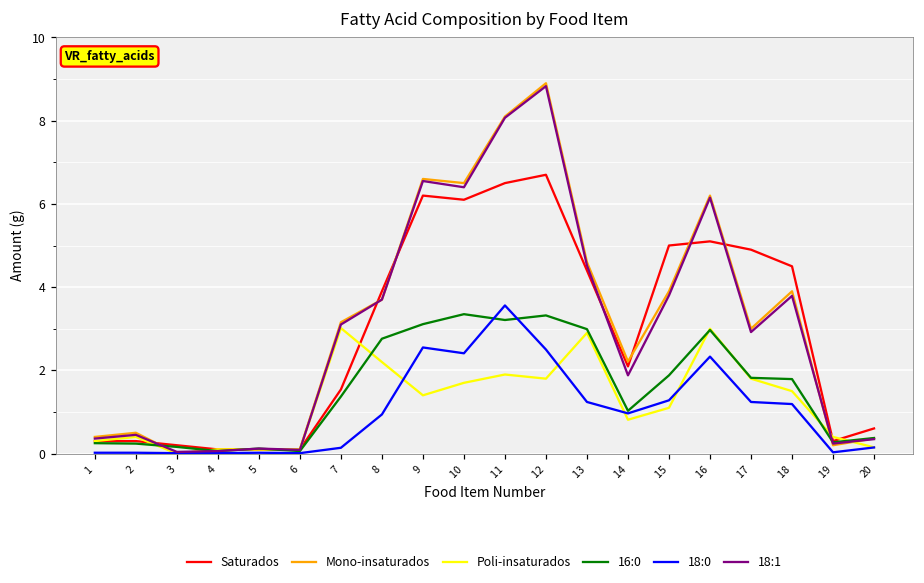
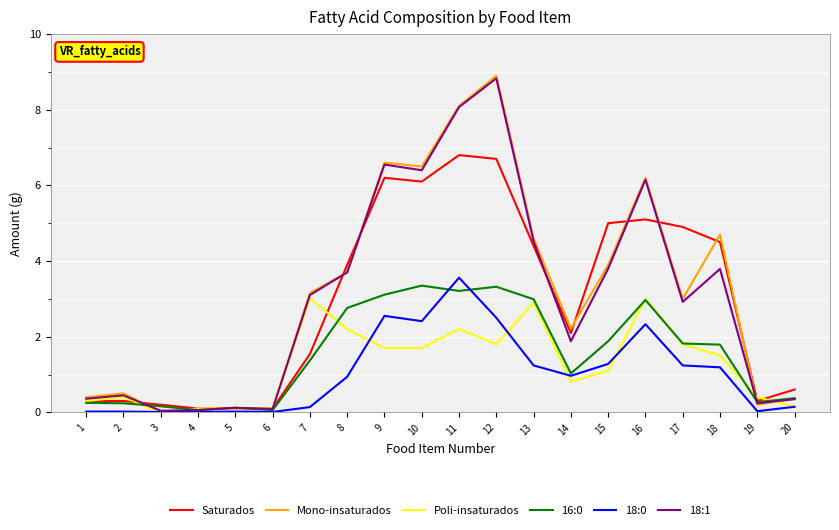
  {
    "Saturados": {
      "7": 1.5,
      "8": 3.9,
      "9": 6.2,
      "10": 6.1,
-     "11": 6.5,
+     "11": 6.8,
      "12": 6.7,
      "13": 4.4,
      "14": 2.1,
      "15": 5.0,
      "16": 5.1,
      "17": 4.9,
      "18": 4.5,
      "20": 0.6
    },
    "Mono-insaturados": {
      "10": 6.5,
      "12": 8.9,
      "13": 4.6,
      "14": 2.2,
      "15": 3.9,
      "17": 3.0,
-     "18": 3.9
+     "18": 4.7
    },
    "Poli-insaturados": {
      "7": 3.0,
      "8": 2.2,
-     "9": 1.4,
+     "9": 1.7,
      "10": 1.7,
-     "11": 1.9,
+     "11": 2.2,
      "12": 1.8,
      "13": 2.9,
      "14": 0.8,
      "15": 1.1,
      "18": 1.5,
      "19": 0.4
    },
    "16:0": {
      "7": 1.4,
      "8": 2.8,
      "9": 3.1,
      "10": 3.4,
      "11": 3.2,
      "12": 3.3,
      "13": 3.0,
      "15": 1.9,
      "18": 1.8
    },
    "18:0": {
      "1": 0.0,
      "2": 0.0,
      "5": 0.0,
      "7": 0.1,
      "8": 0.9,
      "9": 2.6,
      "10": 2.4,
      "11": 3.6,
      "12": 2.5,
      "13": 1.2,
      "15": 1.3,
      "16": 2.3,
      "17": 1.2,
      "18": 1.2,
      "19": 0.0
    },
    "18:1": {
      "10": 6.4,
      "12": 8.8,
      "13": 4.5,
      "14": 1.9,
      "15": 3.8,
      "17": 2.9,
      "18": 3.8
    }
  }
